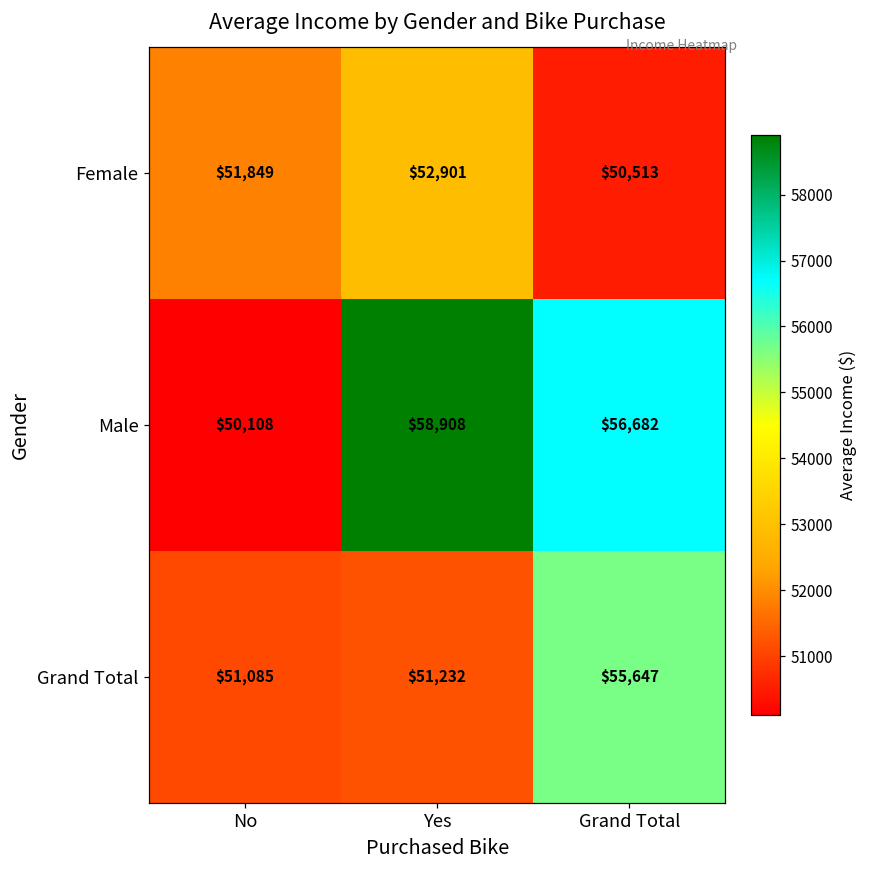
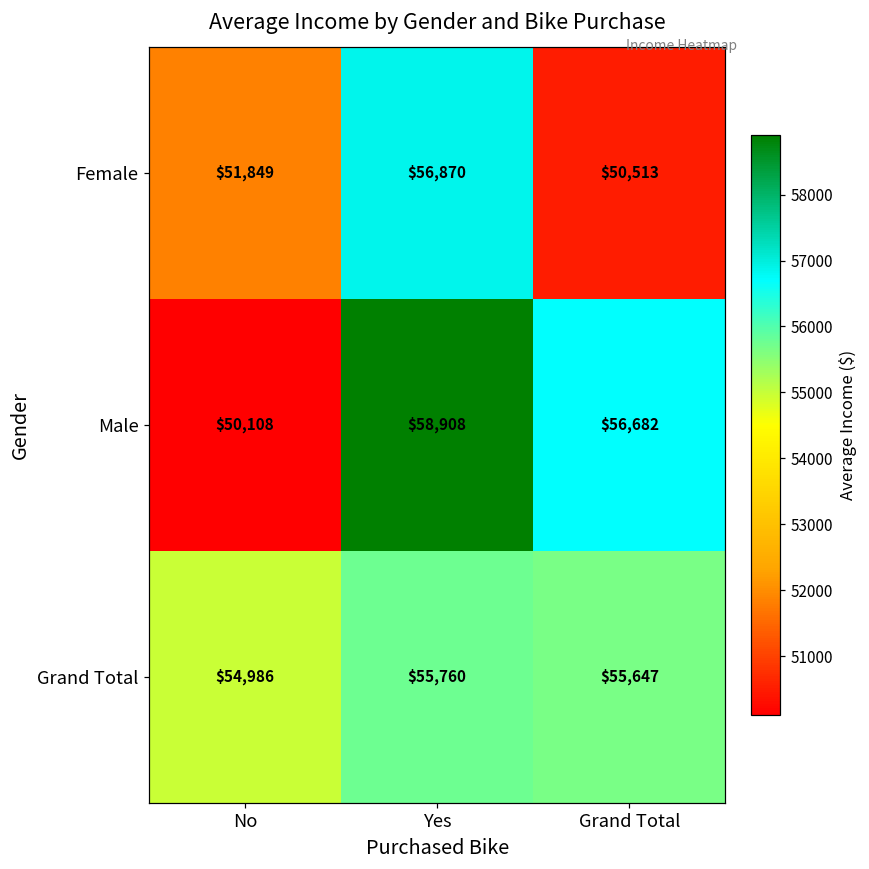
  {
    "Female": {
      "No": "$51,849",
-     "Yes": "$52,901",
+     "Yes": "$56,870",
      "Grand Total": "$50,513"
    },
    "Male": {
      "No": "$50,108",
      "Yes": "$58,908",
      "Grand Total": "$56,682"
    },
    "Grand Total": {
-     "No": "$51,085",
-     "Yes": "$51,232",
+     "No": "$54,986",
+     "Yes": "$55,760",
      "Grand Total": "$55,647"
    }
  }
